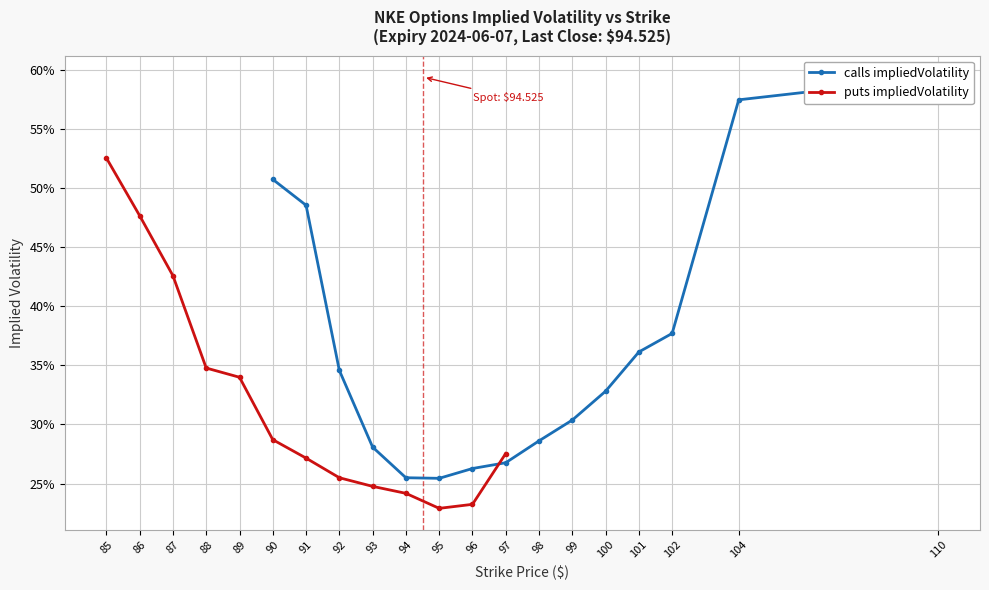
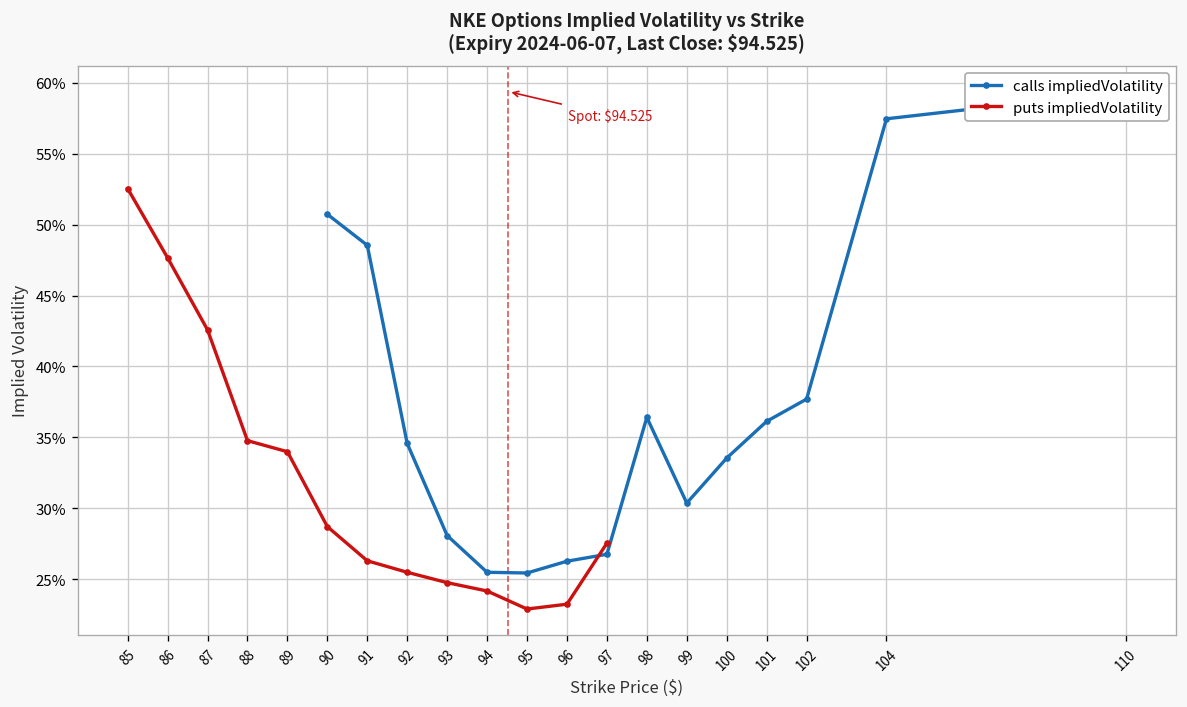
  {
    "calls impliedVolatility": {
      "90": "50.7%",
      "91": "48.5%",
      "92": "34.6%",
      "93": "28.1%",
      "94": "25.5%",
      "95": "25.4%",
      "96": "26.3%",
      "97": "26.8%",
-     "98": "28.6%",
+     "98": "36.4%",
      "99": "30.4%",
-     "100": "32.8%",
+     "100": "33.5%",
      "101": "36.1%",
      "102": "37.7%",
      "104": "57.5%"
    },
    "puts impliedVolatility": {
      "85": "52.5%",
      "86": "47.7%",
      "87": "42.6%",
      "88": "34.8%",
      "89": "34.0%",
      "90": "28.7%",
-     "91": "27.2%",
+     "91": "26.3%",
      "92": "25.5%",
      "93": "24.8%",
      "94": "24.2%",
      "95": "22.9%",
      "96": "23.2%",
      "97": "27.5%"
    }
  }
